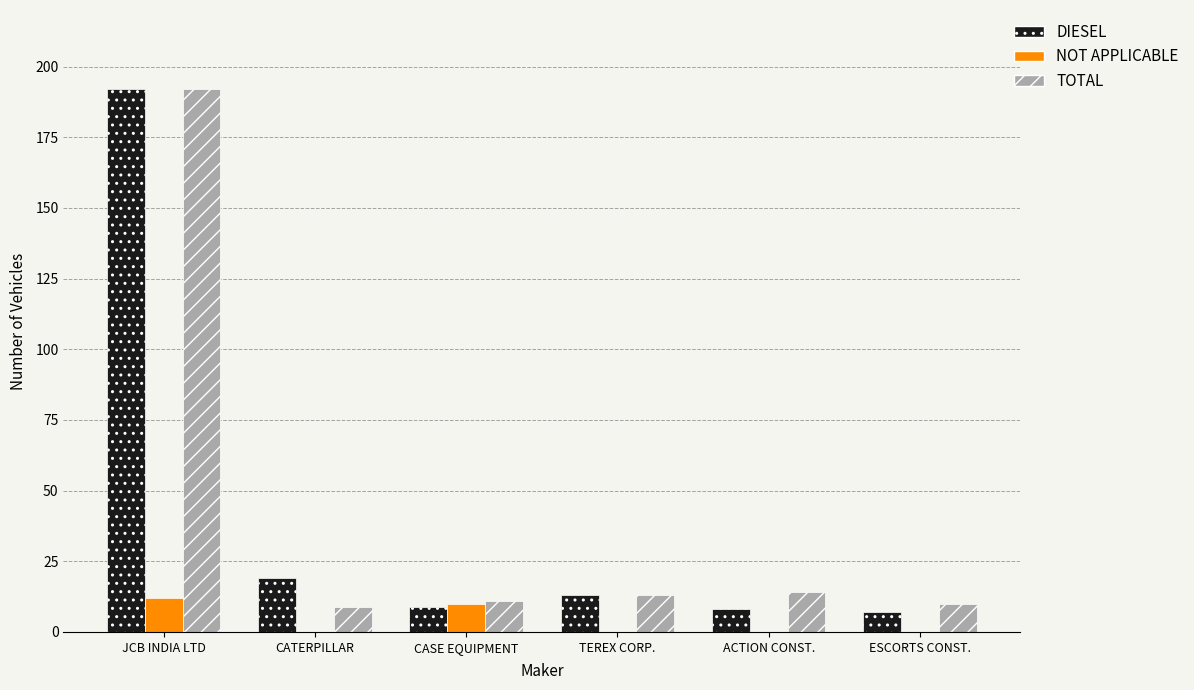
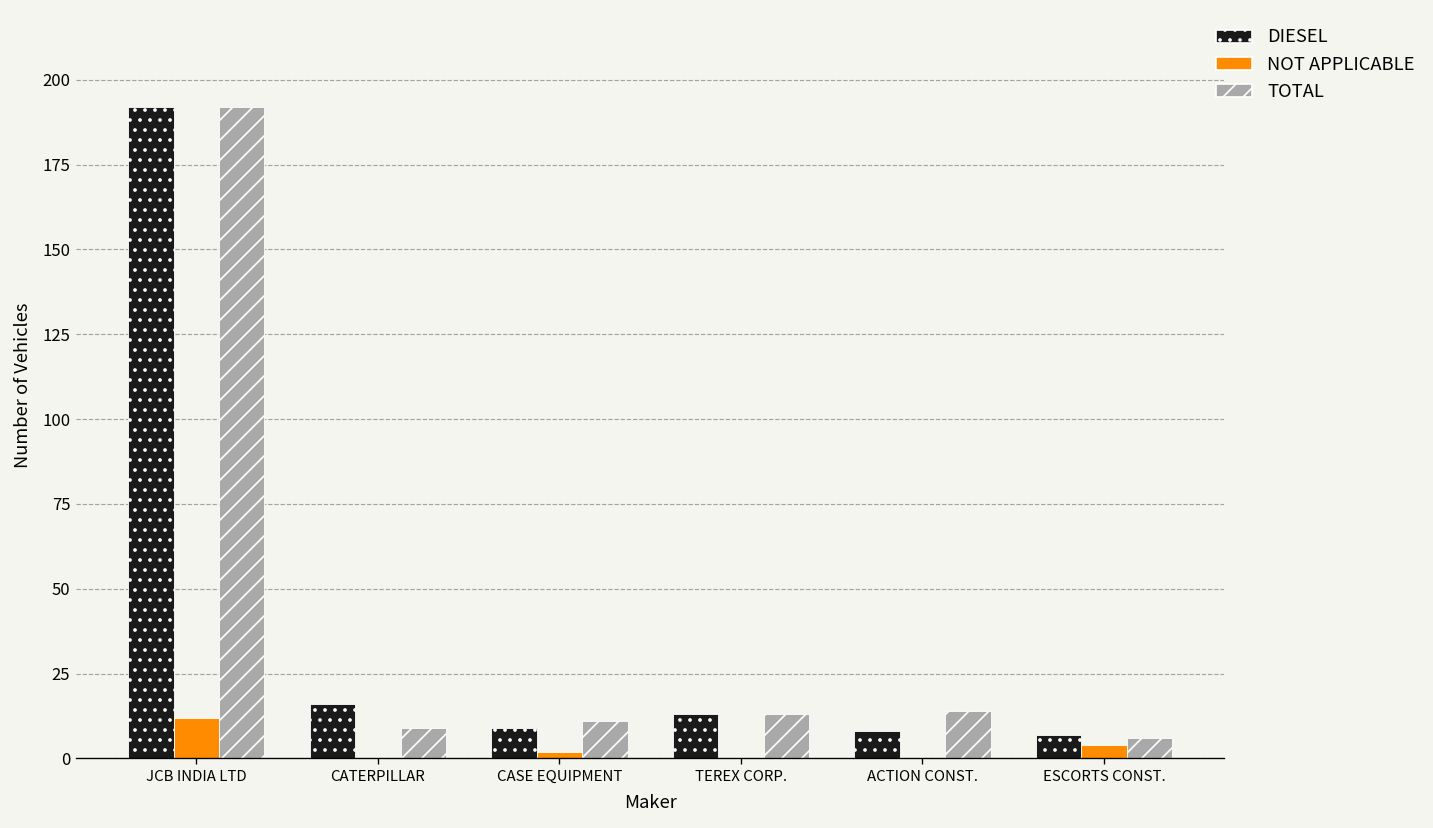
  {
    "DIESEL": {
      "JCB INDIA LTD": 192,
-     "CATERPILLAR": 19,
+     "CATERPILLAR": 16,
      "CASE EQUIPMENT": 9,
      "TEREX CORP.": 13,
      "ACTION CONST.": 8,
      "ESCORTS CONST.": 7
    },
    "NOT APPLICABLE": {
      "JCB INDIA LTD": 12,
      "CATERPILLAR": 0,
-     "CASE EQUIPMENT": 10,
+     "CASE EQUIPMENT": 2,
      "TEREX CORP.": 0,
      "ACTION CONST.": 0,
-     "ESCORTS CONST.": 0
+     "ESCORTS CONST.": 4
    },
    "TOTAL": {
      "JCB INDIA LTD": 192,
      "CATERPILLAR": 9,
      "CASE EQUIPMENT": 11,
      "TEREX CORP.": 13,
      "ACTION CONST.": 14,
-     "ESCORTS CONST.": 10
+     "ESCORTS CONST.": 6
    }
  }
